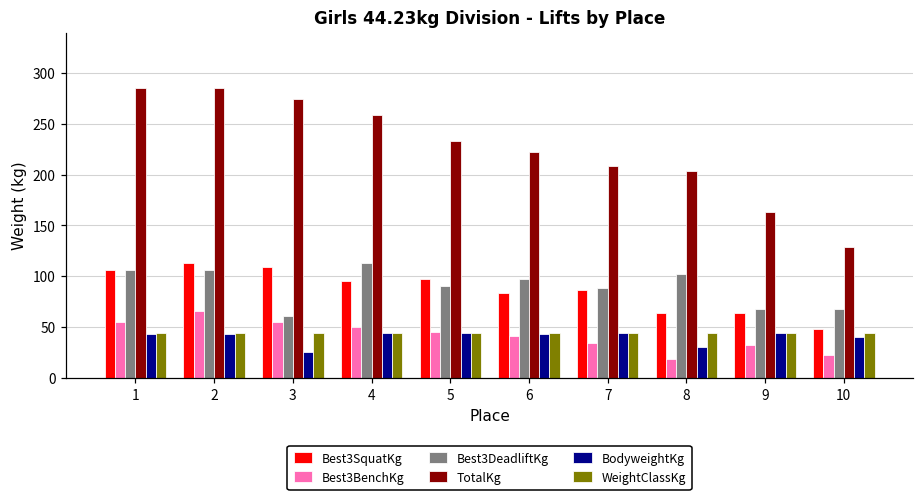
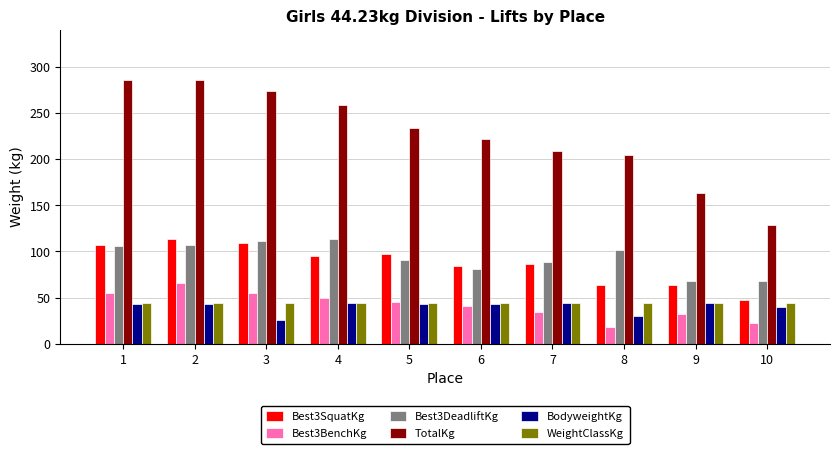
  {
    "Best3SquatKg": {
      "1": 110,
      "2": 110,
      "3": 110,
      "4": 100,
      "5": 100,
      "6": 80,
      "7": 90,
      "8": 60,
      "9": 60,
      "10": 50
    },
    "Best3BenchKg": {
      "1": 50,
      "2": 70,
      "3": 50,
      "4": 50,
      "5": 50,
      "6": 40,
      "7": 30,
      "8": 20,
      "9": 30,
      "10": 20
    },
    "Best3DeadliftKg": {
      "1": 110,
      "2": 110,
-     "3": 60,
+     "3": 110,
      "4": 110,
      "5": 90,
-     "6": 100,
+     "6": 80,
      "7": 90,
      "8": 100,
      "9": 70,
      "10": 70
    },
    "TotalKg": {
      "1": 290,
      "2": 290,
      "3": 270,
      "4": 260,
      "5": 230,
      "6": 220,
      "7": 210,
      "8": 200,
      "9": 160,
      "10": 130
    },
    "BodyweightKg": {
      "1": 40,
      "2": 40,
      "3": 30,
      "4": 40,
      "5": 40,
      "6": 40,
      "7": 40,
      "8": 30,
      "9": 40,
      "10": 40
    },
    "WeightClassKg": {
      "1": 40,
      "2": 40,
      "3": 40,
      "4": 40,
      "5": 40,
      "6": 40,
      "7": 40,
      "8": 40,
      "9": 40,
      "10": 40
    }
  }
